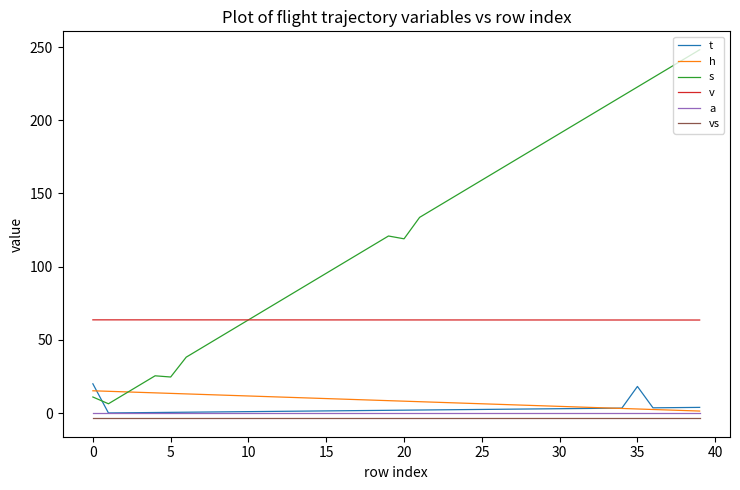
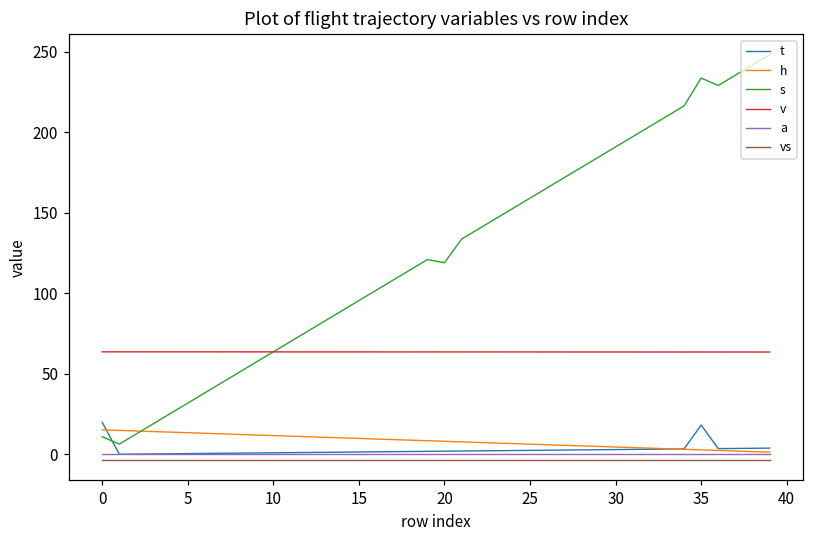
  {
    "t": {
      "0": 20,
      "20": 2,
      "25": 3,
      "35": 18
    },
    "h": {
      "0": 15,
      "5": 13,
      "10": 12,
      "15": 10,
      "20": 8,
      "25": 6,
      "35": 3
    },
    "s": {
      "0": 11,
-     "5": 25,
+     "5": 32,
      "15": 95,
      "20": 119,
      "25": 159,
      "30": 191,
-     "35": 223
+     "35": 234
    },
    "v": {
      "0": 64,
      "5": 64,
      "15": 64,
      "20": 64,
      "25": 64,
      "30": 64,
      "35": 64
    },
    "a": {
      "0": 0,
      "20": 0,
      "25": 0,
      "30": 0,
      "35": 0
    },
    "vs": {
      "0": -4,
      "5": -4,
      "10": -4,
      "15": -4,
      "20": -4,
      "25": -4,
      "30": -4,
      "35": -4
    }
  }
